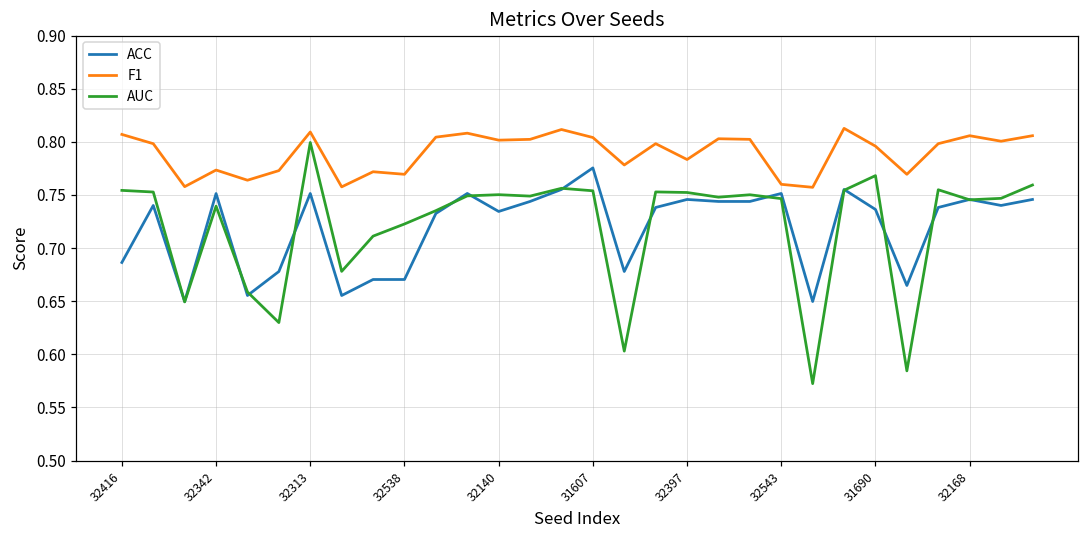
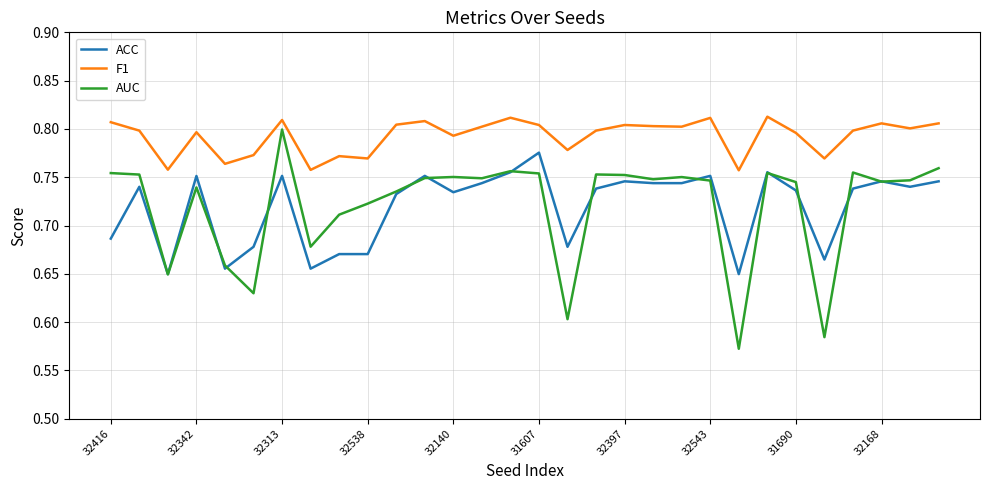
  {
    "ACC": {
      "32416": 0.69,
      "32342": 0.75,
      "32313": 0.75,
      "32538": 0.67,
      "32140": 0.73,
      "31607": 0.78,
      "32397": 0.75,
      "32543": 0.75,
      "31690": 0.74
    },
    "F1": {
      "32416": 0.81,
-     "32342": 0.77,
+     "32342": 0.80,
      "32313": 0.81,
      "32538": 0.77,
-     "32140": 0.80,
+     "32140": 0.79,
      "31607": 0.80,
-     "32397": 0.78,
-     "32543": 0.76,
+     "32397": 0.80,
+     "32543": 0.81,
      "31690": 0.80,
      "32168": 0.81
    },
    "AUC": {
      "32416": 0.75,
      "32342": 0.74,
      "32313": 0.80,
      "32538": 0.72,
      "32140": 0.75,
      "31607": 0.75,
      "32397": 0.75,
      "32543": 0.75,
-     "31690": 0.77
+     "31690": 0.74
    }
  }
